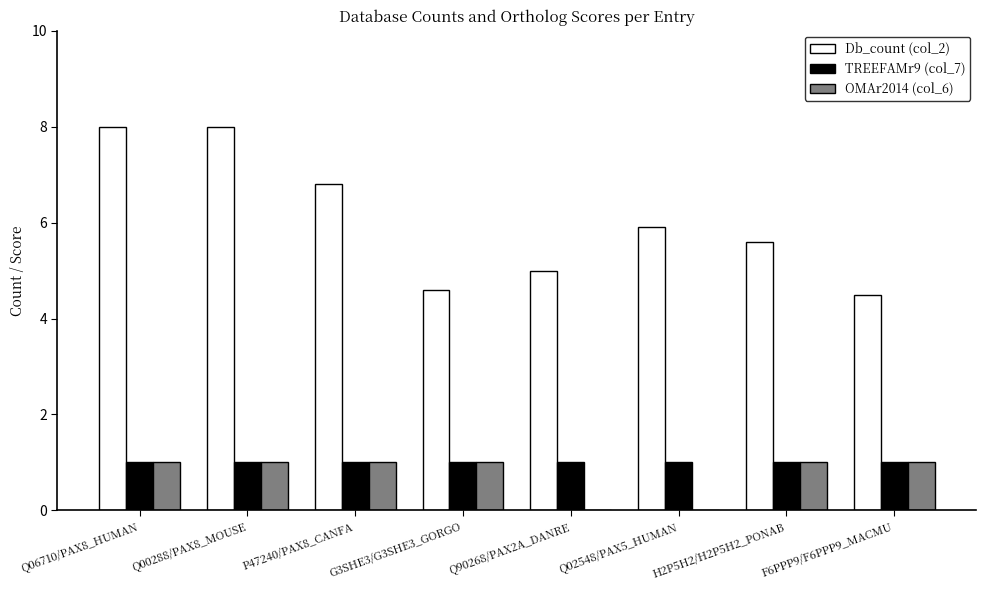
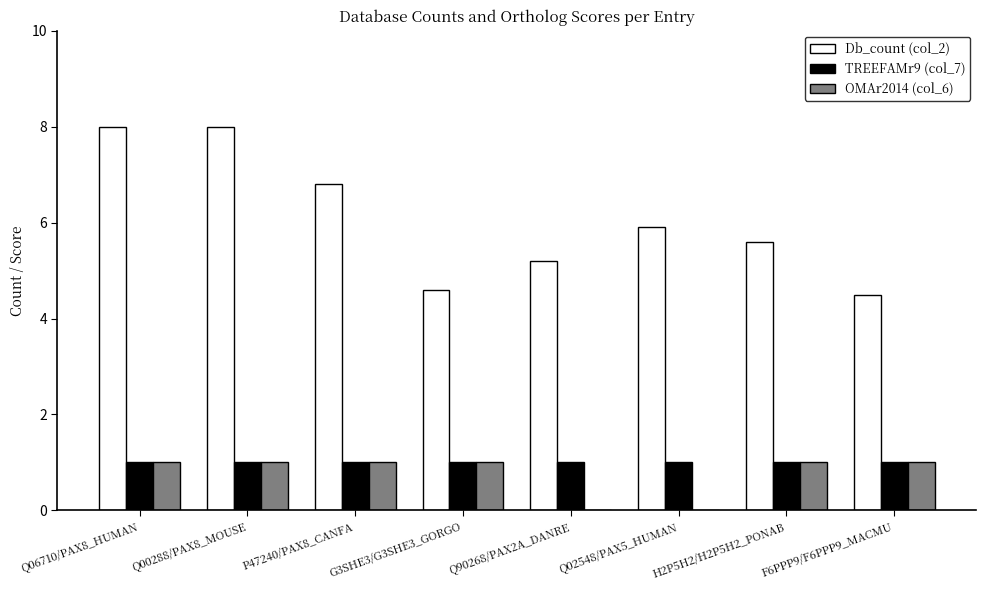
  {
    "Db_count (col_2)": {
      "Q06710/PAX8_HUMAN": 8.0,
      "Q00288/PAX8_MOUSE": 8.0,
      "P47240/PAX8_CANFA": 6.8,
      "G3SHE3/G3SHE3_GORGO": 4.6,
-     "Q90268/PAX2A_DANRE": 5.0,
+     "Q90268/PAX2A_DANRE": 5.2,
      "Q02548/PAX5_HUMAN": 5.9,
      "H2P5H2/H2P5H2_PONAB": 5.6,
      "F6PPP9/F6PPP9_MACMU": 4.5
    },
    "TREEFAMr9 (col_7)": {
      "Q06710/PAX8_HUMAN": 1.0,
      "Q00288/PAX8_MOUSE": 1.0,
      "P47240/PAX8_CANFA": 1.0,
      "G3SHE3/G3SHE3_GORGO": 1.0,
      "Q90268/PAX2A_DANRE": 1.0,
      "Q02548/PAX5_HUMAN": 1.0,
      "H2P5H2/H2P5H2_PONAB": 1.0,
      "F6PPP9/F6PPP9_MACMU": 1.0
    },
    "OMAr2014 (col_6)": {
      "Q06710/PAX8_HUMAN": 1.0,
      "Q00288/PAX8_MOUSE": 1.0,
      "P47240/PAX8_CANFA": 1.0,
      "G3SHE3/G3SHE3_GORGO": 1.0,
      "Q90268/PAX2A_DANRE": 0.0,
      "Q02548/PAX5_HUMAN": 0.0,
      "H2P5H2/H2P5H2_PONAB": 1.0,
      "F6PPP9/F6PPP9_MACMU": 1.0
    }
  }
